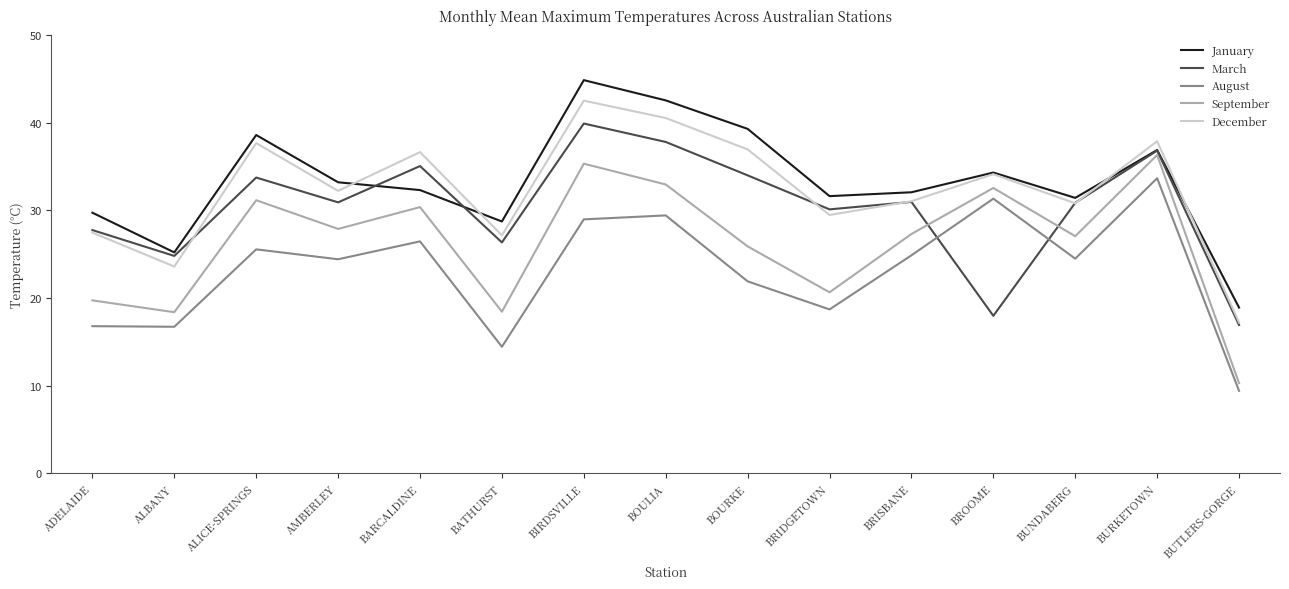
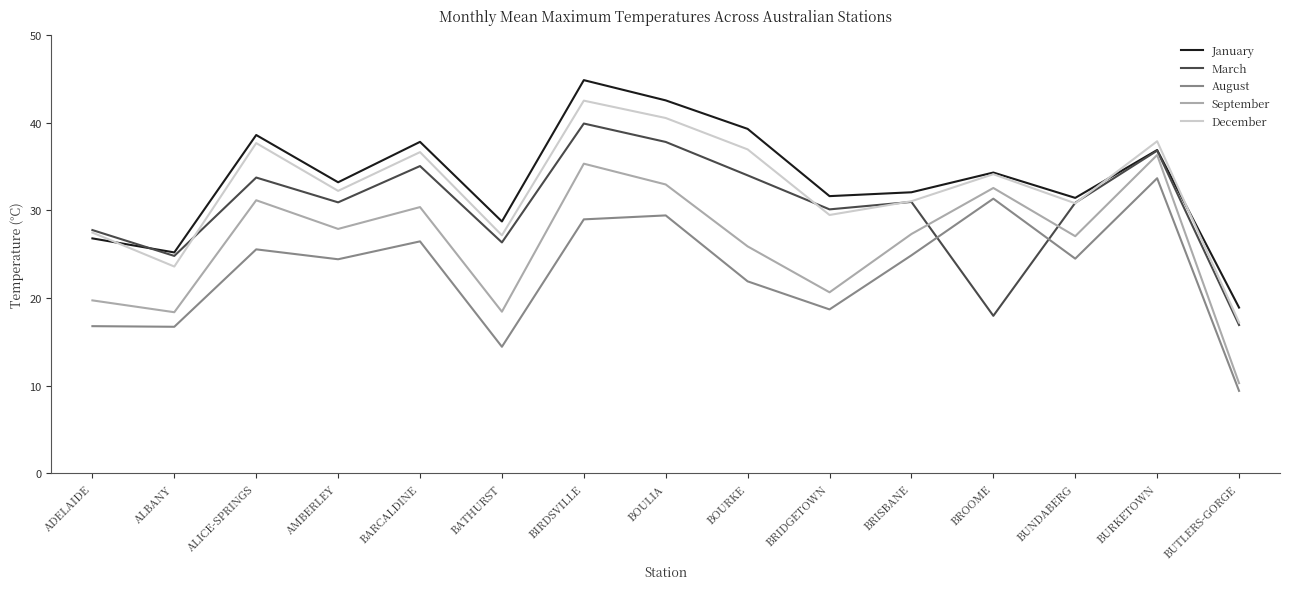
  {
    "January": {
-     "ADELAIDE": 30,
+     "ADELAIDE": 27,
      "ALBANY": 25,
      "ALICE-SPRINGS": 39,
      "AMBERLEY": 33,
-     "BARCALDINE": 32,
+     "BARCALDINE": 38,
      "BATHURST": 29,
      "BIRDSVILLE": 45,
      "BOULIA": 43,
      "BOURKE": 39,
      "BRIDGETOWN": 32,
      "BRISBANE": 32,
      "BUNDABERG": 31,
      "BUTLERS-GORGE": 19
    },
    "March": {
      "ALBANY": 25,
      "ALICE-SPRINGS": 34,
      "AMBERLEY": 31,
      "BARCALDINE": 35,
      "BATHURST": 26,
      "BIRDSVILLE": 40,
      "BOULIA": 38,
      "BOURKE": 34,
      "BRIDGETOWN": 30,
      "BROOME": 18,
      "BUTLERS-GORGE": 17
    }
  }
